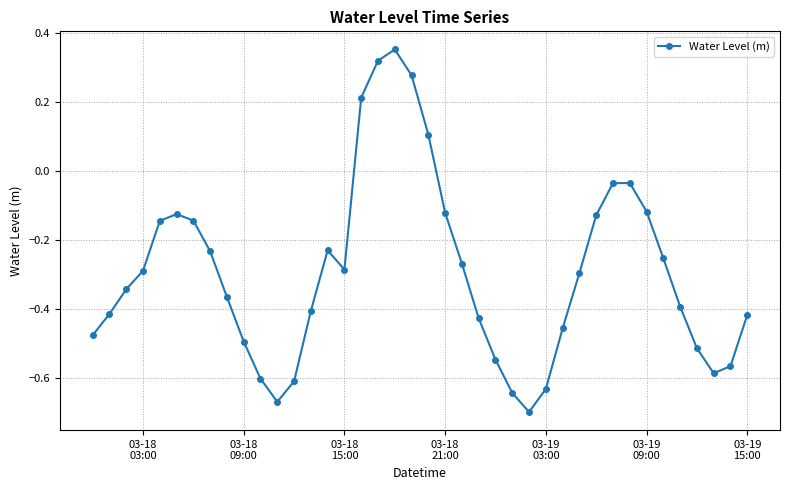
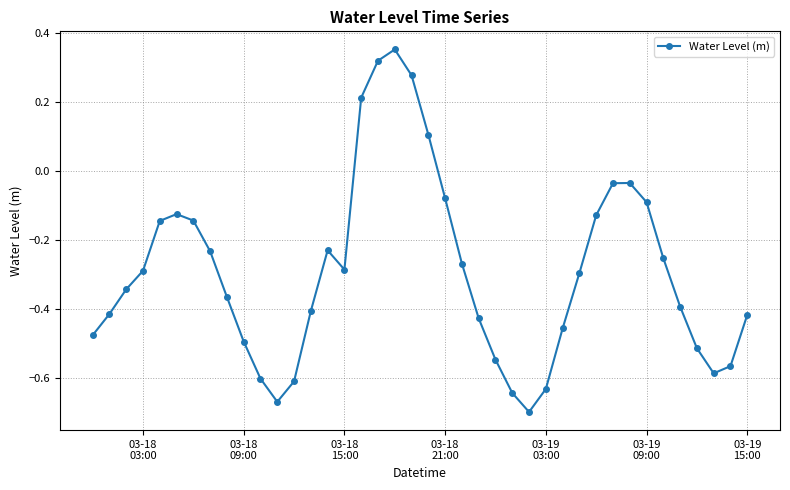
  {
    "03-18 03:00": -0.29,
    "03-18 09:00": -0.50,
    "03-18 15:00": -0.29,
-   "03-18 21:00": -0.12,
+   "03-18 21:00": -0.08,
    "03-19 03:00": -0.63,
-   "03-19 09:00": -0.12,
+   "03-19 09:00": -0.09,
    "03-19 15:00": -0.42
  }
